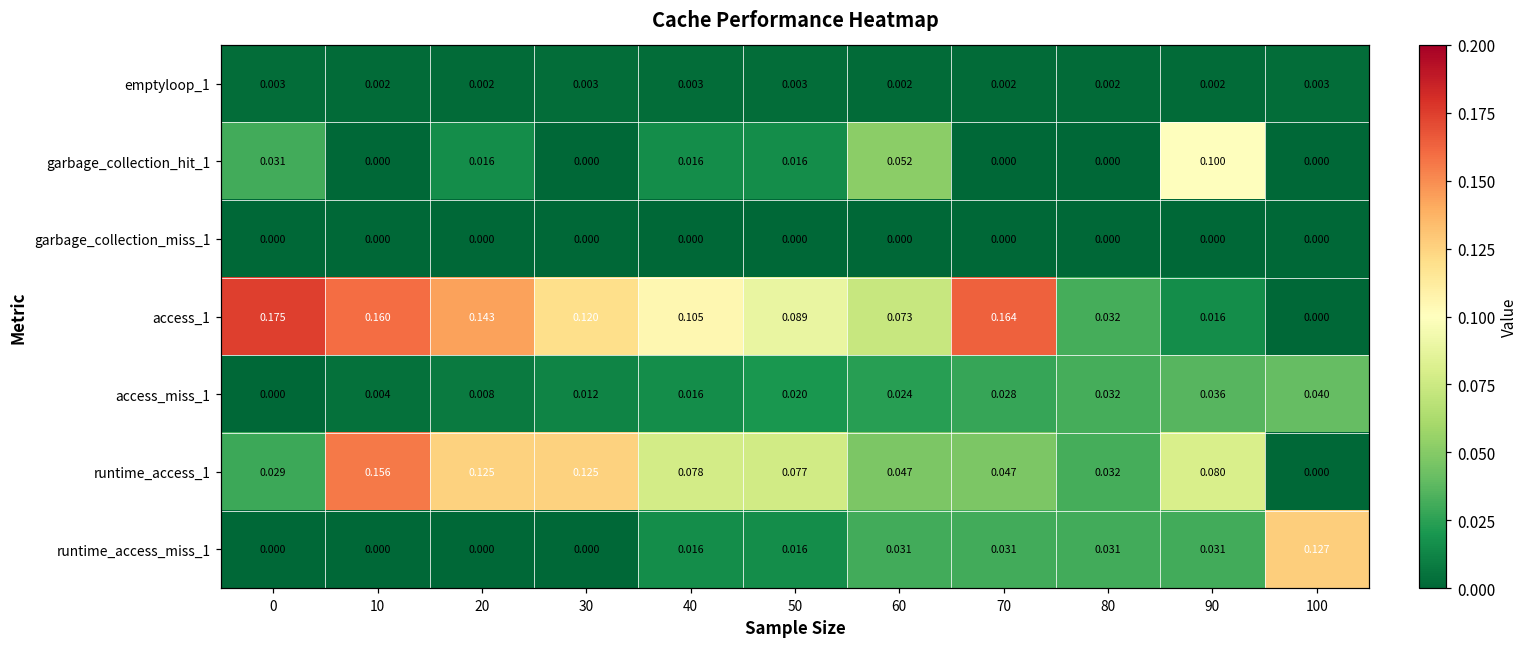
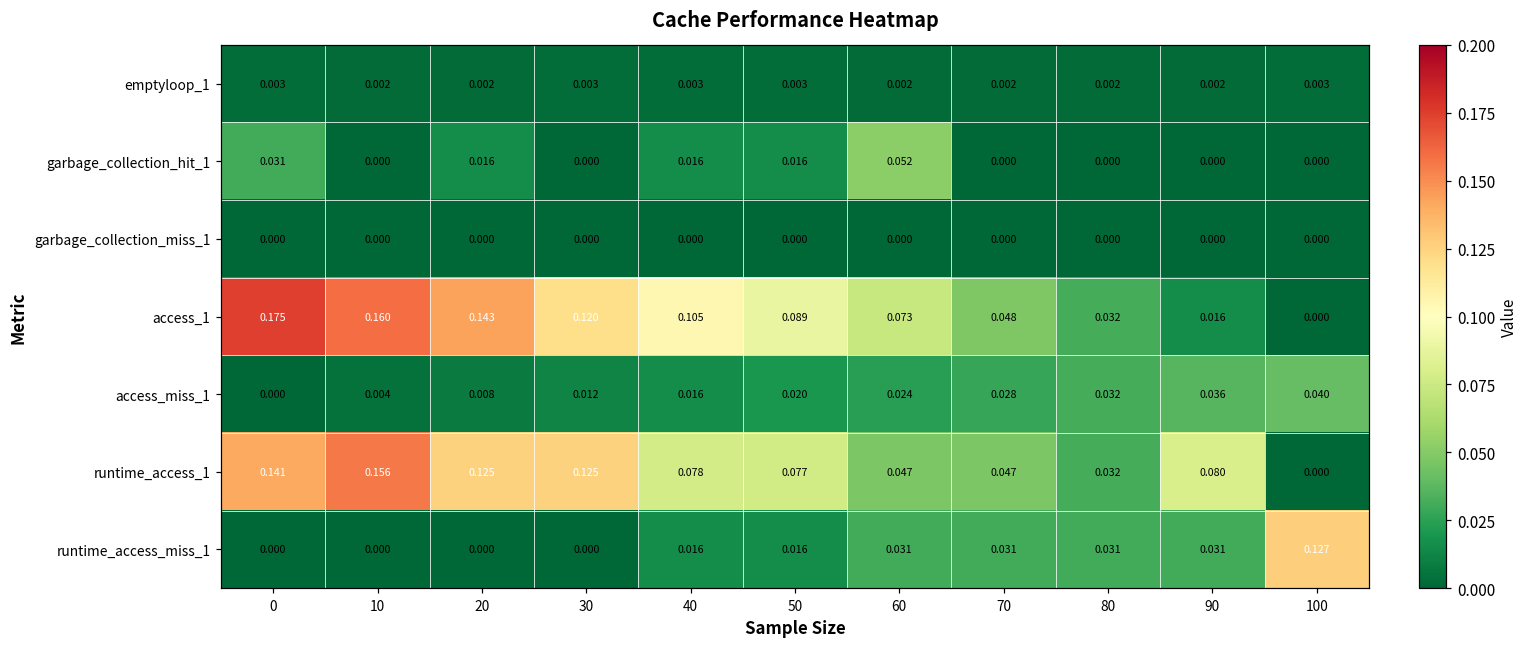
  {
    "emptyloop_1": {
      "0": 0.003,
      "10": 0.002,
      "20": 0.002,
      "30": 0.003,
      "40": 0.003,
      "50": 0.003,
      "60": 0.002,
      "70": 0.002,
      "80": 0.002,
      "90": 0.002,
      "100": 0.003
    },
    "garbage_collection_hit_1": {
      "0": 0.031,
      "10": 0.000,
      "20": 0.016,
      "30": 0.000,
      "40": 0.016,
      "50": 0.016,
      "60": 0.052,
      "70": 0.000,
      "80": 0.000,
-     "90": 0.100,
+     "90": 0.000,
      "100": 0.000
    },
    "garbage_collection_miss_1": {
      "0": 0.000,
      "10": 0.000,
      "20": 0.000,
      "30": 0.000,
      "40": 0.000,
      "50": 0.000,
      "60": 0.000,
      "70": 0.000,
      "80": 0.000,
      "90": 0.000,
      "100": 0.000
    },
    "access_1": {
      "0": 0.175,
      "10": 0.160,
      "20": 0.143,
      "30": 0.120,
      "40": 0.105,
      "50": 0.089,
      "60": 0.073,
-     "70": 0.164,
+     "70": 0.048,
      "80": 0.032,
      "90": 0.016,
      "100": 0.000
    },
    "access_miss_1": {
      "0": 0.000,
      "10": 0.004,
      "20": 0.008,
      "30": 0.012,
      "40": 0.016,
      "50": 0.020,
      "60": 0.024,
      "70": 0.028,
      "80": 0.032,
      "90": 0.036,
      "100": 0.040
    },
    "runtime_access_1": {
-     "0": 0.029,
+     "0": 0.141,
      "10": 0.156,
      "20": 0.125,
      "30": 0.125,
      "40": 0.078,
      "50": 0.077,
      "60": 0.047,
      "70": 0.047,
      "80": 0.032,
      "90": 0.080,
      "100": 0.000
    },
    "runtime_access_miss_1": {
      "0": 0.000,
      "10": 0.000,
      "20": 0.000,
      "30": 0.000,
      "40": 0.016,
      "50": 0.016,
      "60": 0.031,
      "70": 0.031,
      "80": 0.031,
      "90": 0.031,
      "100": 0.127
    }
  }
